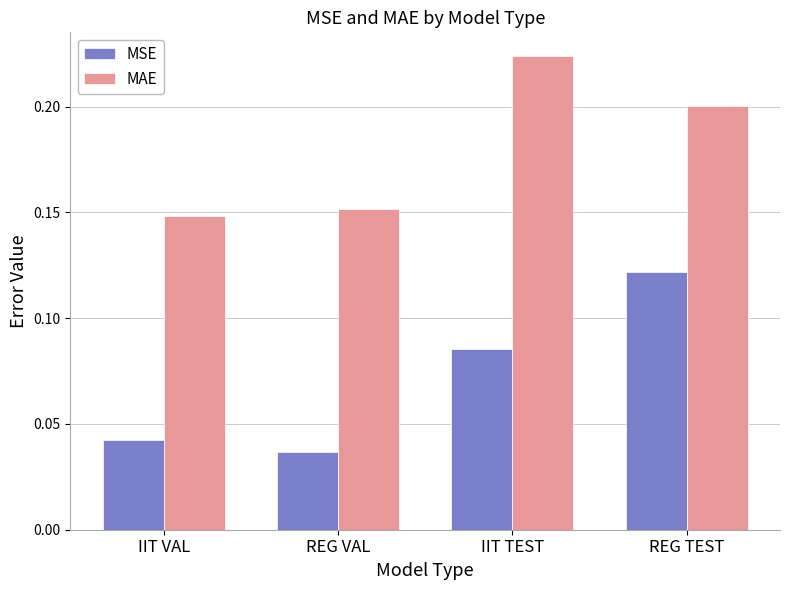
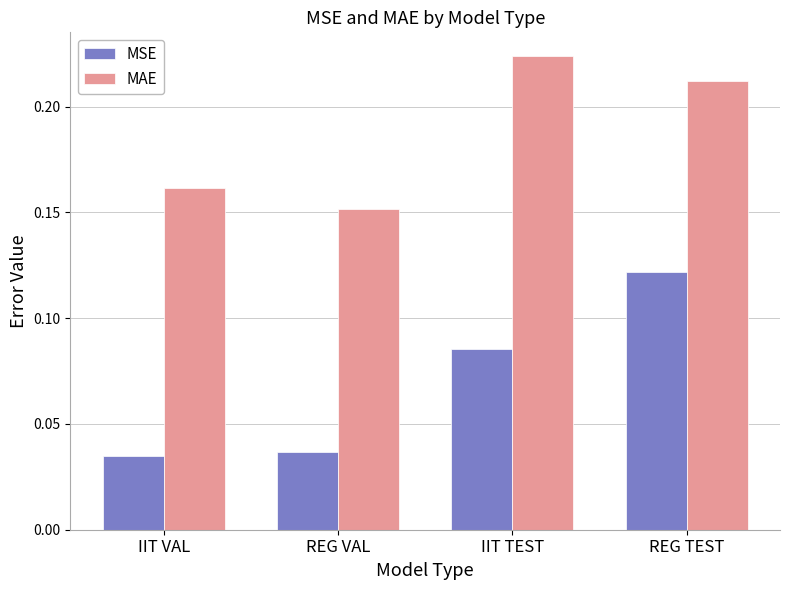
  {
    "MSE": {
-     "IIT VAL": 0.042,
+     "IIT VAL": 0.035,
      "REG VAL": 0.037,
      "IIT TEST": 0.085,
      "REG TEST": 0.122
    },
    "MAE": {
-     "IIT VAL": 0.148,
+     "IIT VAL": 0.161,
      "REG VAL": 0.152,
      "IIT TEST": 0.224,
-     "REG TEST": 0.200
+     "REG TEST": 0.212
    }
  }
